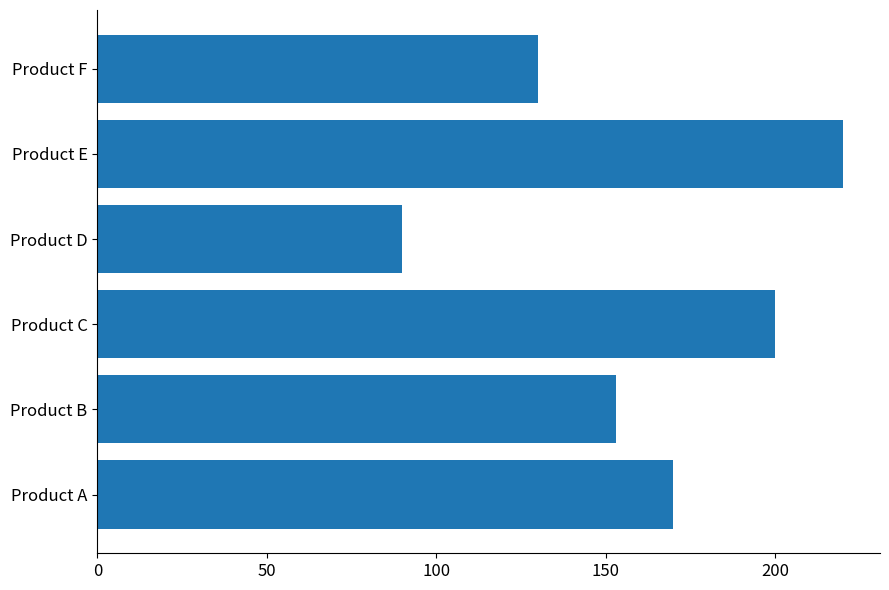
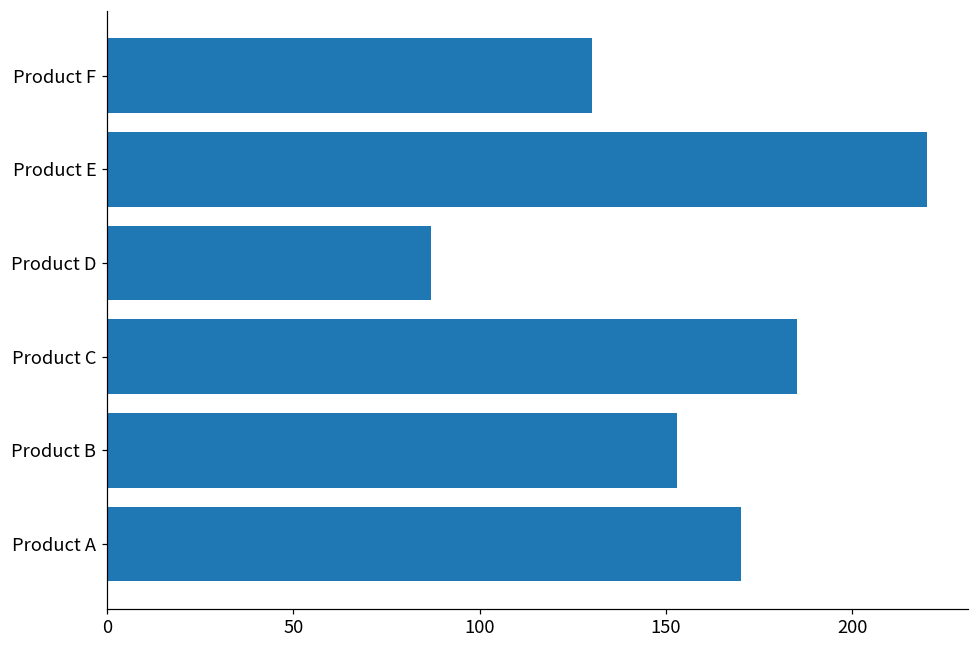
  {
    "Product F": 130,
    "Product E": 220,
-   "Product D": 90,
-   "Product C": 200,
+   "Product D": 87,
+   "Product C": 185,
    "Product B": 153,
    "Product A": 170
  }
